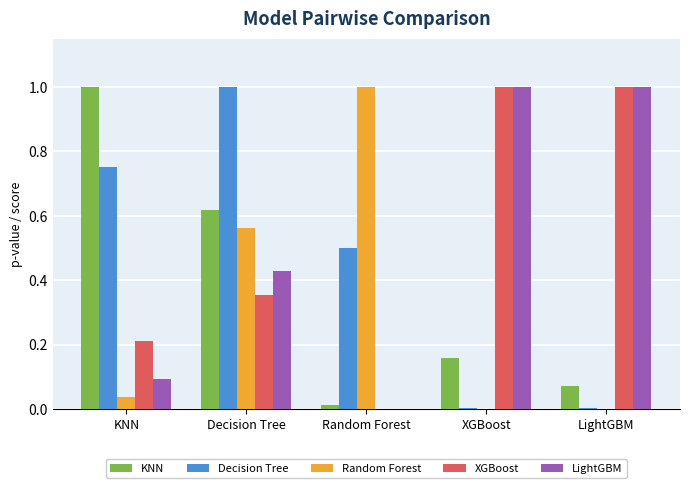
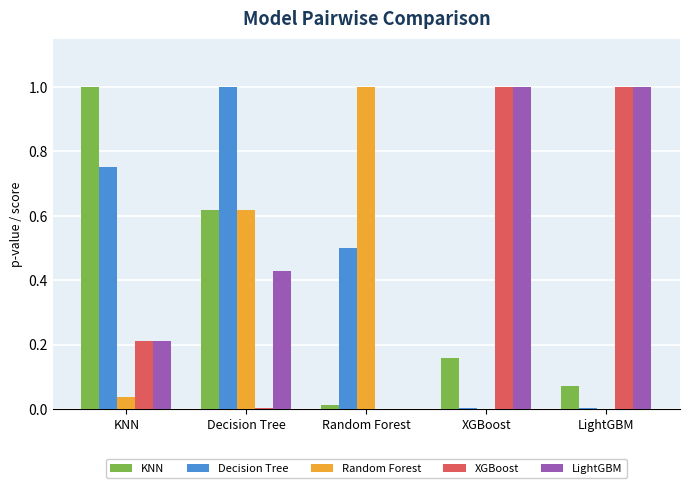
  {
    "KNN": {
      "KNN": 1.00,
      "Decision Tree": 0.62,
      "Random Forest": 0.01,
      "XGBoost": 0.16,
      "LightGBM": 0.07
    },
    "Decision Tree": {
      "KNN": 0.75,
      "Decision Tree": 1.00,
      "Random Forest": 0.50
    },
    "Random Forest": {
      "KNN": 0.04,
-     "Decision Tree": 0.56,
+     "Decision Tree": 0.62,
      "Random Forest": 1.00
    },
    "XGBoost": {
      "KNN": 0.21,
-     "Decision Tree": 0.35,
+     "Decision Tree": 0.00,
      "XGBoost": 1.00,
      "LightGBM": 1.00
    },
    "LightGBM": {
-     "KNN": 0.09,
+     "KNN": 0.21,
      "Decision Tree": 0.43,
      "XGBoost": 1.00,
      "LightGBM": 1.00
    }
  }
